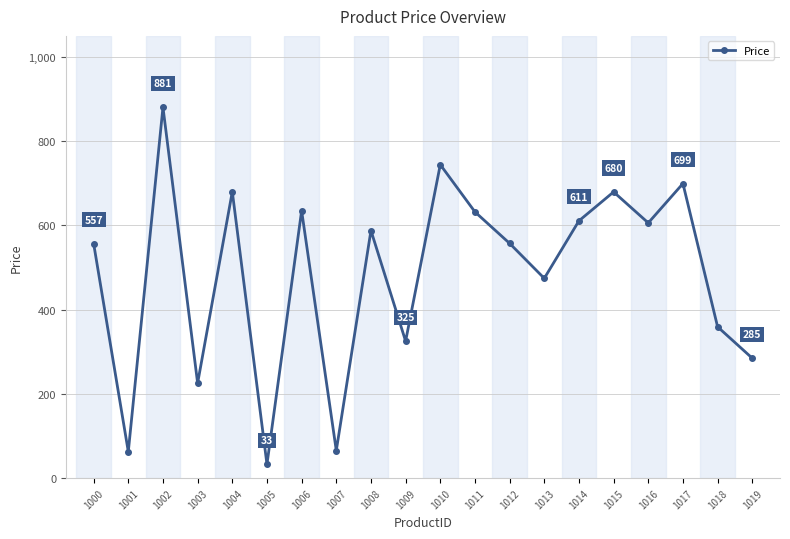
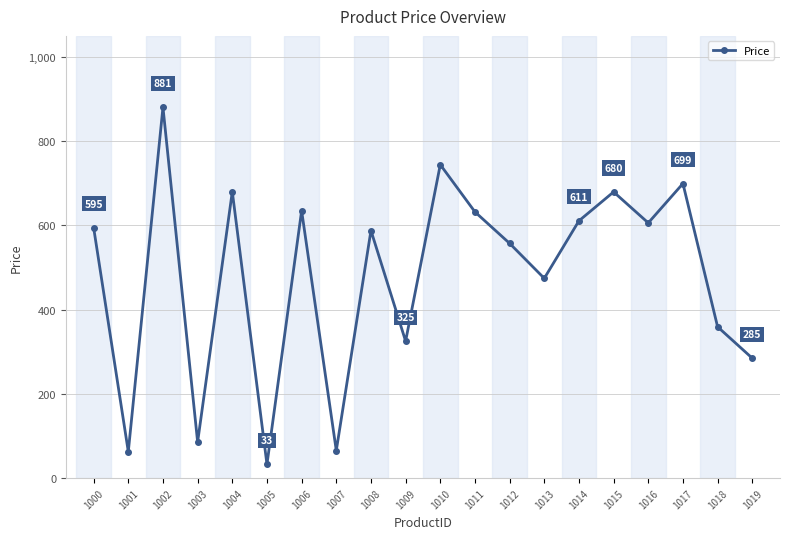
  {
-   "1000": 557,
-   "1003": 230
+   "1000": 595,
+   "1003": 90
  }
